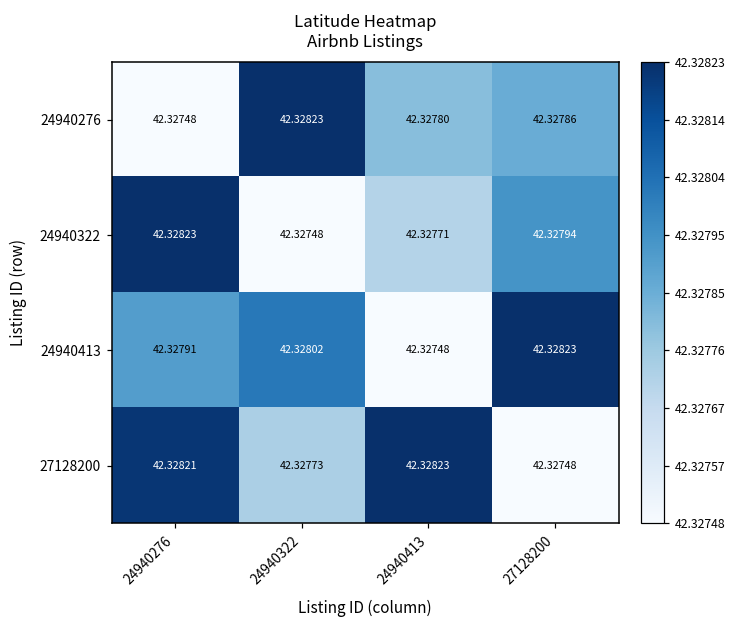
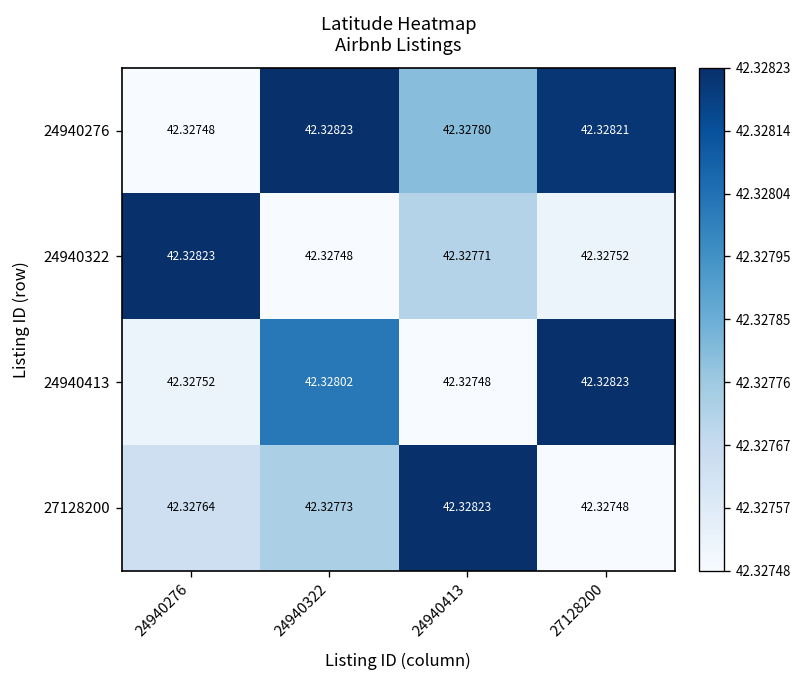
  {
    "24940276": {
      "24940276": 42.32748,
      "24940322": 42.32823,
      "24940413": 42.32780,
-     "27128200": 42.32786
+     "27128200": 42.32821
    },
    "24940322": {
      "24940276": 42.32823,
      "24940322": 42.32748,
      "24940413": 42.32771,
-     "27128200": 42.32794
+     "27128200": 42.32752
    },
    "24940413": {
-     "24940276": 42.32791,
+     "24940276": 42.32752,
      "24940322": 42.32802,
      "24940413": 42.32748,
      "27128200": 42.32823
    },
    "27128200": {
-     "24940276": 42.32821,
+     "24940276": 42.32764,
      "24940322": 42.32773,
      "24940413": 42.32823,
      "27128200": 42.32748
    }
  }
